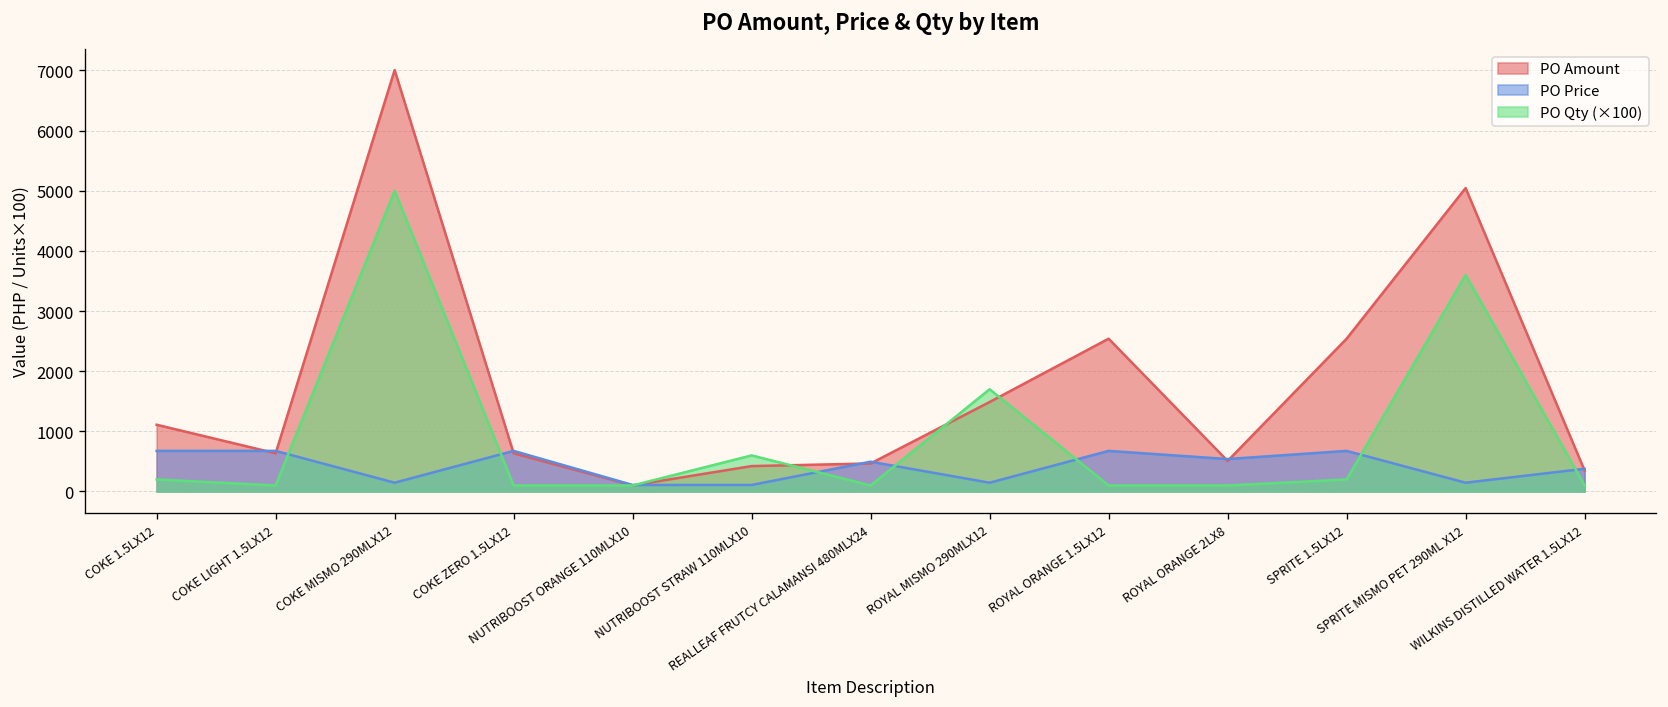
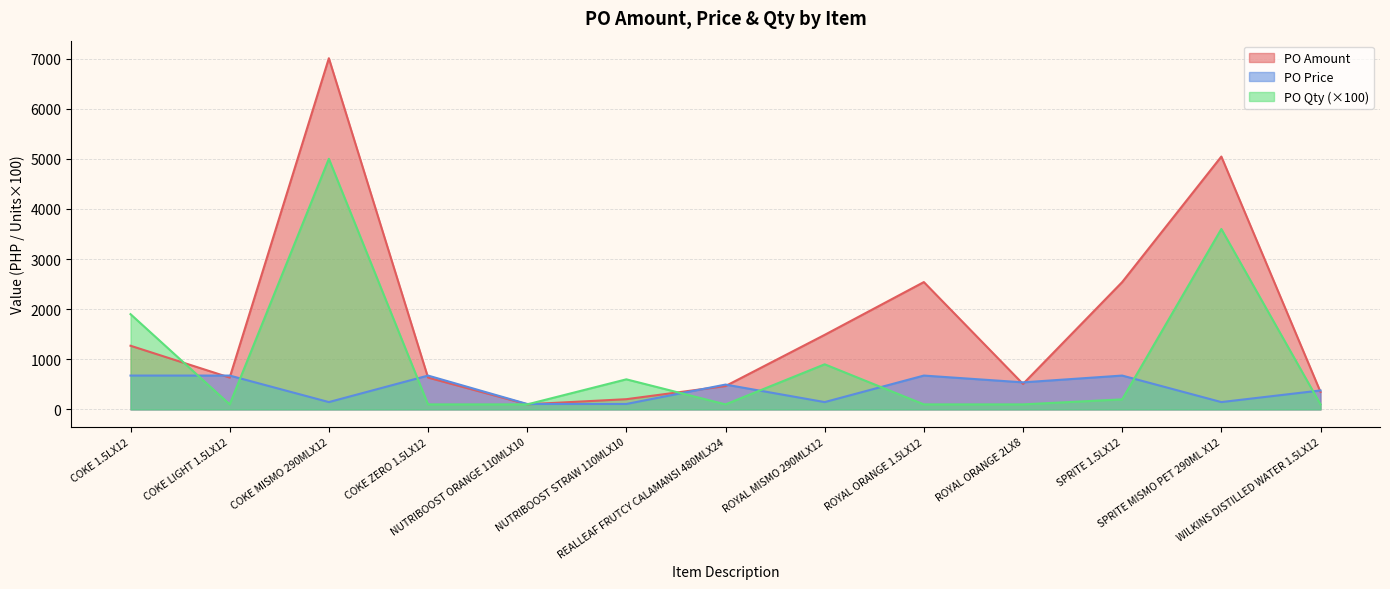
  {
    "PO Amount": {
-     "COKE 1.5LX12": 1100,
+     "COKE 1.5LX12": 1300,
      "COKE MISMO 290MLX12": 7000,
-     "NUTRIBOOST STRAW 110MLX10": 400,
+     "NUTRIBOOST STRAW 110MLX10": 200,
      "ROYAL MISMO 290MLX12": 1500,
      "ROYAL ORANGE 1.5LX12": 2500,
      "SPRITE 1.5LX12": 2500,
      "SPRITE MISMO PET 290ML X12": 5000
    },
    "PO Price": {
      "COKE 1.5LX12": 700,
      "COKE MISMO 290MLX12": 100,
      "NUTRIBOOST STRAW 110MLX10": 100,
      "ROYAL MISMO 290MLX12": 100,
      "ROYAL ORANGE 1.5LX12": 700,
      "SPRITE 1.5LX12": 700,
      "SPRITE MISMO PET 290ML X12": 100
    },
    "PO Qty (×100)": {
-     "COKE 1.5LX12": 200,
+     "COKE 1.5LX12": 1900,
      "COKE LIGHT 1.5LX12": 100,
      "COKE MISMO 290MLX12": 5000,
      "COKE ZERO 1.5LX12": 100,
      "NUTRIBOOST STRAW 110MLX10": 600,
      "REALLEAF FRUTCY CALAMANSI 480MLX24": 100,
-     "ROYAL MISMO 290MLX12": 1700,
+     "ROYAL MISMO 290MLX12": 900,
      "ROYAL ORANGE 1.5LX12": 100,
      "ROYAL ORANGE 2LX8": 100,
      "SPRITE 1.5LX12": 200,
      "SPRITE MISMO PET 290ML X12": 3600,
      "WILKINS DISTILLED WATER 1.5LX12": 100
    }
  }
